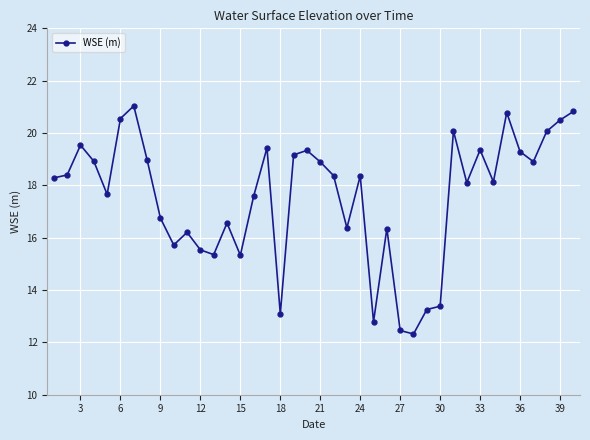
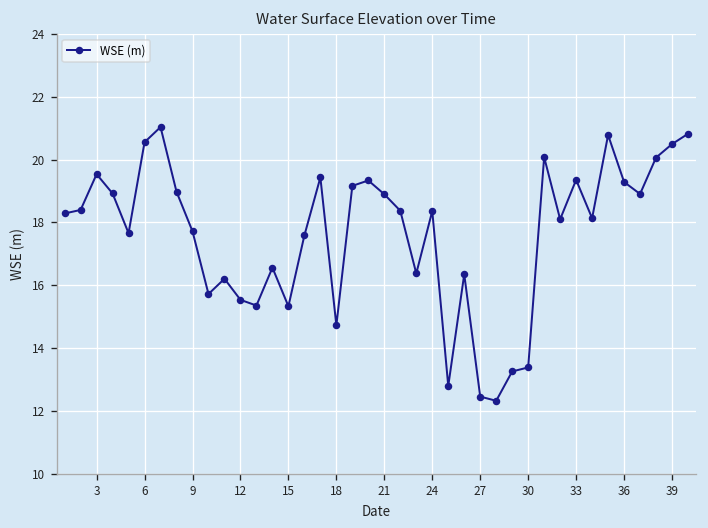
  {
    "3": 19.5,
    "6": 20.6,
-   "9": 16.7,
+   "9": 17.7,
    "12": 15.5,
    "15": 15.3,
-   "18": 13.1,
+   "18": 14.7,
    "21": 18.9,
    "24": 18.4,
    "27": 12.5,
    "30": 13.4,
    "33": 19.4,
    "36": 19.3,
    "39": 20.5
  }
